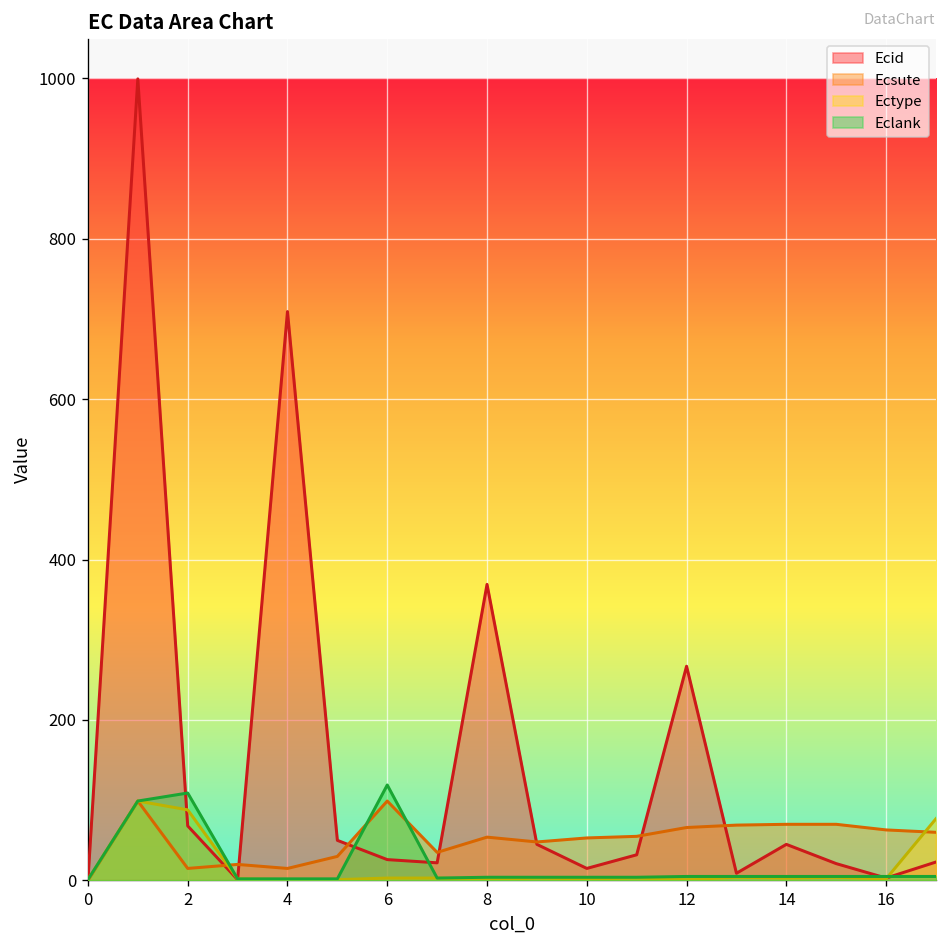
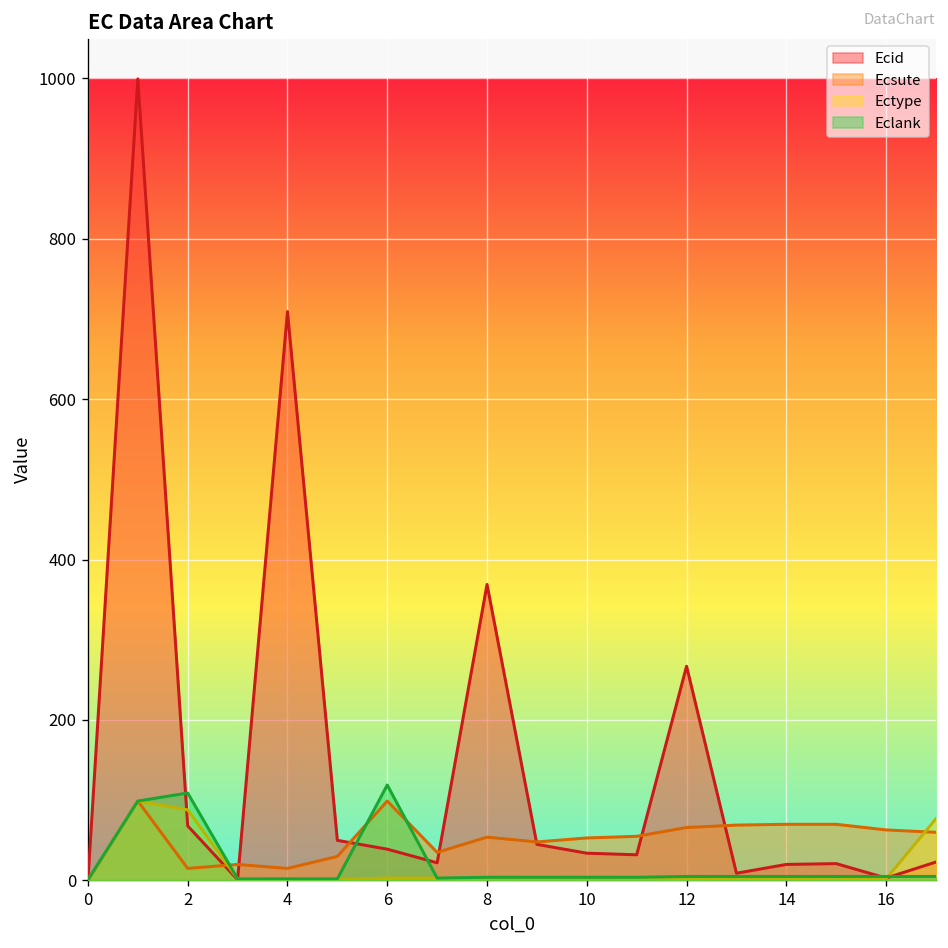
  {
    "Ecid": {
      "2": 70,
      "4": 710,
-     "6": 30,
+     "6": 40,
      "8": 370,
-     "10": 20,
+     "10": 30,
      "12": 270,
-     "14": 50
+     "14": 20
    },
    "Eclank": {
      "2": 110,
      "6": 120,
      "12": 10
    }
  }
